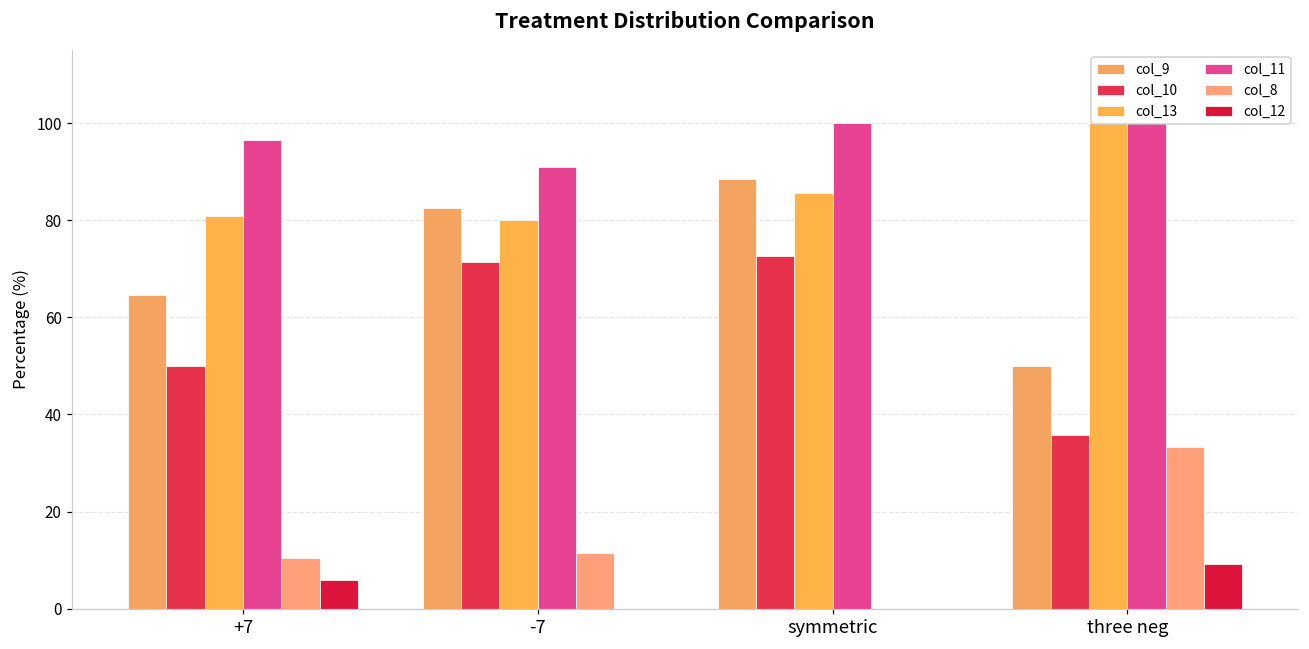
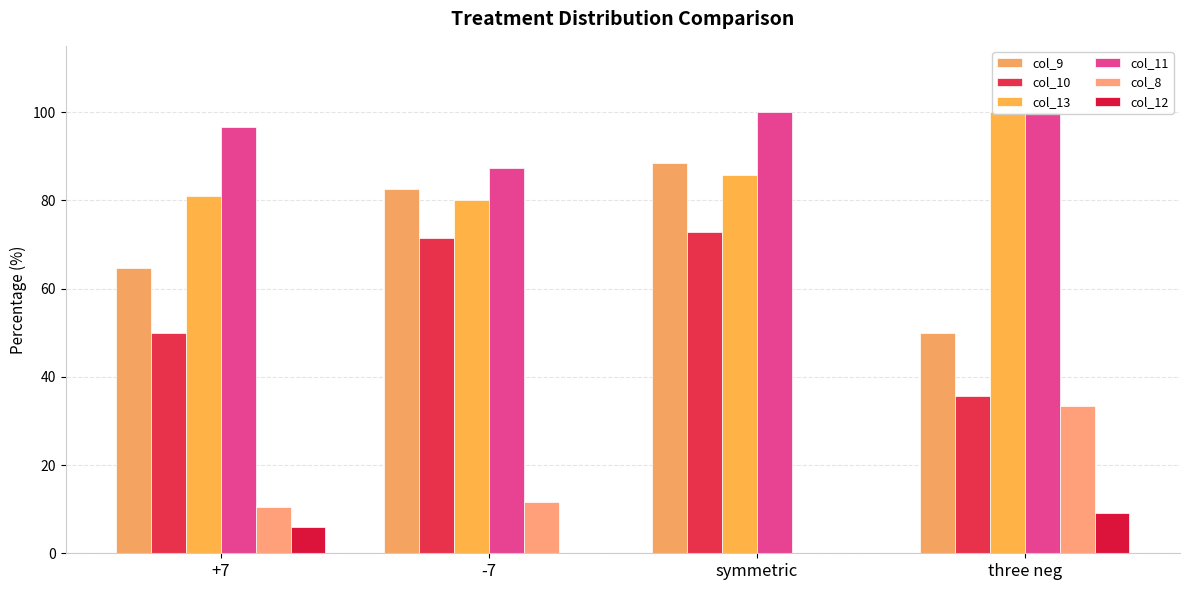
  {
    "col_11": {
      "+7": 97,
-     "-7": 91,
+     "-7": 87,
      "symmetric": 100
    }
  }
